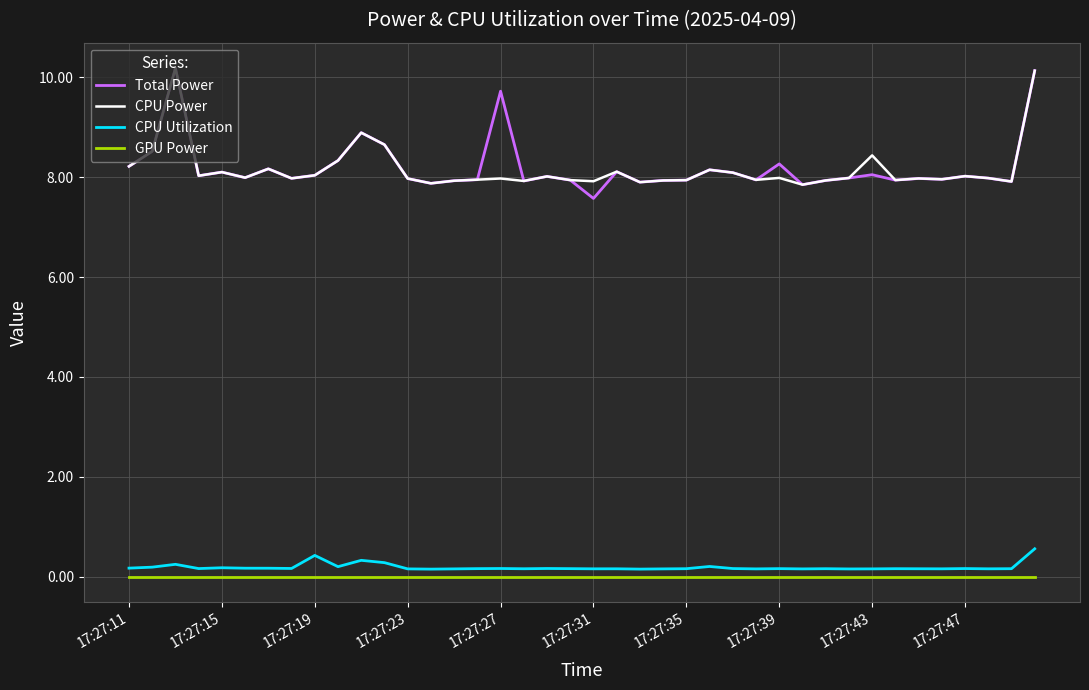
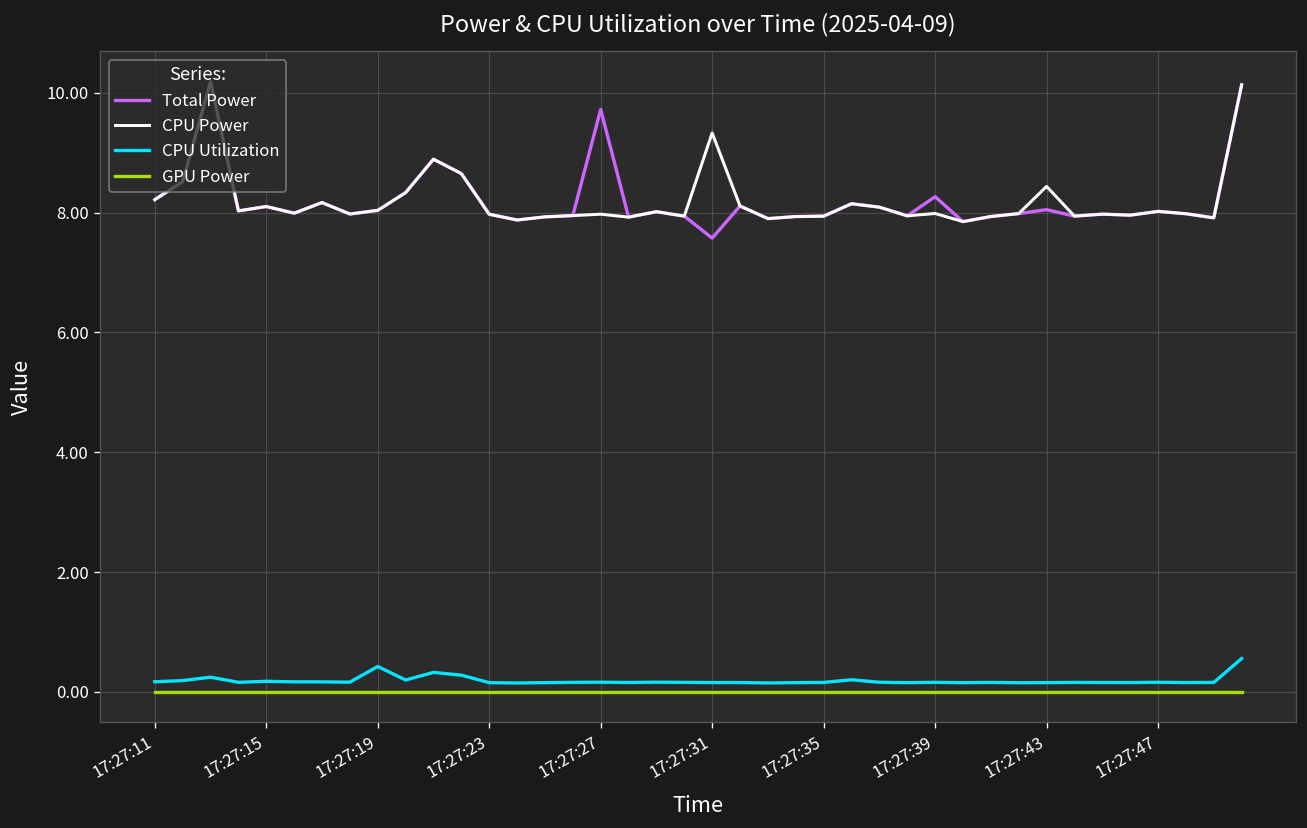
  {
    "Total Power": {
      "17:27:27": 9.7,
      "17:27:31": 7.6,
      "17:27:39": 8.3,
      "17:27:43": 8.1
    },
    "CPU Power": {
      "17:27:27": 8.0,
-     "17:27:31": 7.9,
+     "17:27:31": 9.3,
      "17:27:39": 8.0,
      "17:27:43": 8.4
    },
    "CPU Utilization": {
      "17:27:11": 0.2,
      "17:27:15": 0.2,
      "17:27:19": 0.4,
      "17:27:23": 0.2,
      "17:27:27": 0.2,
      "17:27:31": 0.2,
      "17:27:35": 0.2,
      "17:27:39": 0.2,
      "17:27:43": 0.2,
      "17:27:47": 0.2
    },
    "GPU Power": {
      "17:27:11": 0.0,
      "17:27:15": 0.0,
      "17:27:19": 0.0,
      "17:27:23": 0.0,
      "17:27:27": 0.0,
      "17:27:31": 0.0,
      "17:27:35": 0.0,
      "17:27:39": 0.0,
      "17:27:43": 0.0,
      "17:27:47": 0.0
    }
  }
